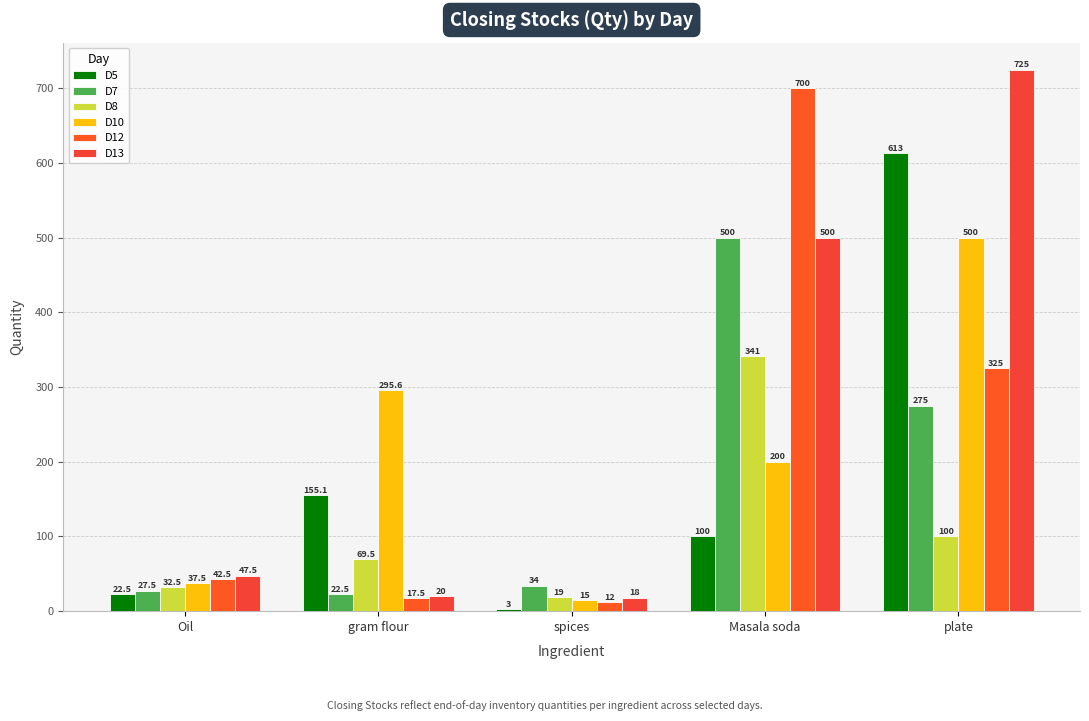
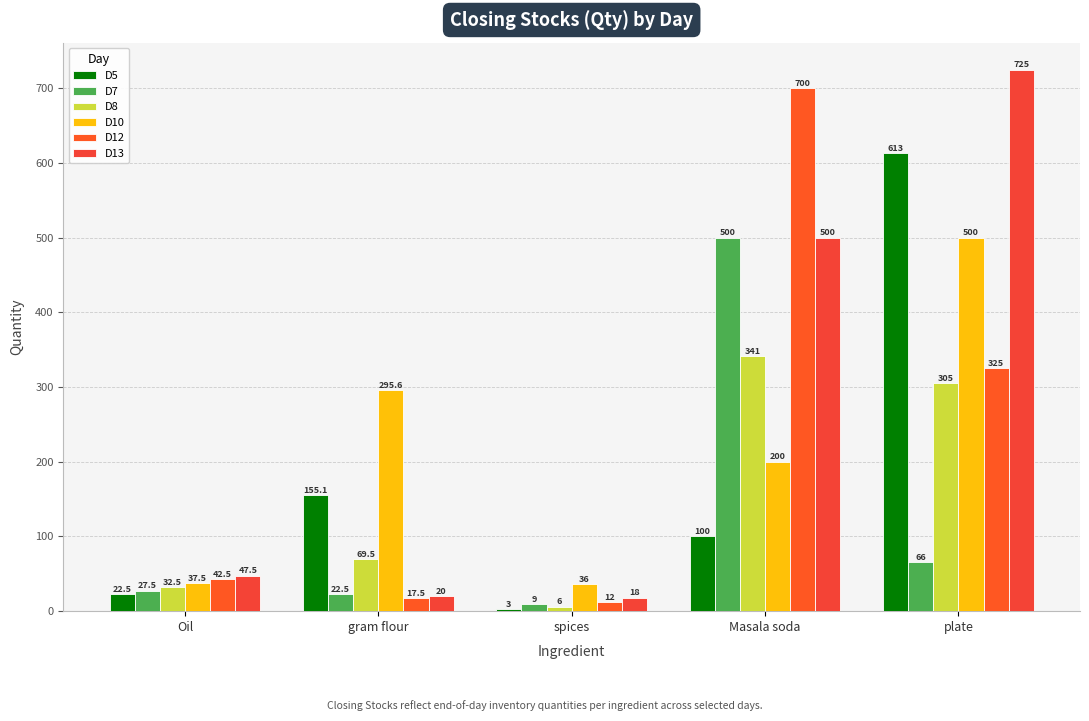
  {
    "D5": {
      "Oil": 22.5,
      "gram flour": 155.1,
      "spices": 3,
      "Masala soda": 100,
      "plate": 613
    },
    "D7": {
      "Oil": 27.5,
      "gram flour": 22.5,
-     "spices": 34,
+     "spices": 9,
      "Masala soda": 500,
-     "plate": 275
+     "plate": 66
    },
    "D8": {
      "Oil": 32.5,
      "gram flour": 69.5,
-     "spices": 19,
+     "spices": 6,
      "Masala soda": 341,
-     "plate": 100
+     "plate": 305
    },
    "D10": {
      "Oil": 37.5,
      "gram flour": 295.6,
-     "spices": 15,
+     "spices": 36,
      "Masala soda": 200,
      "plate": 500
    }
  }
